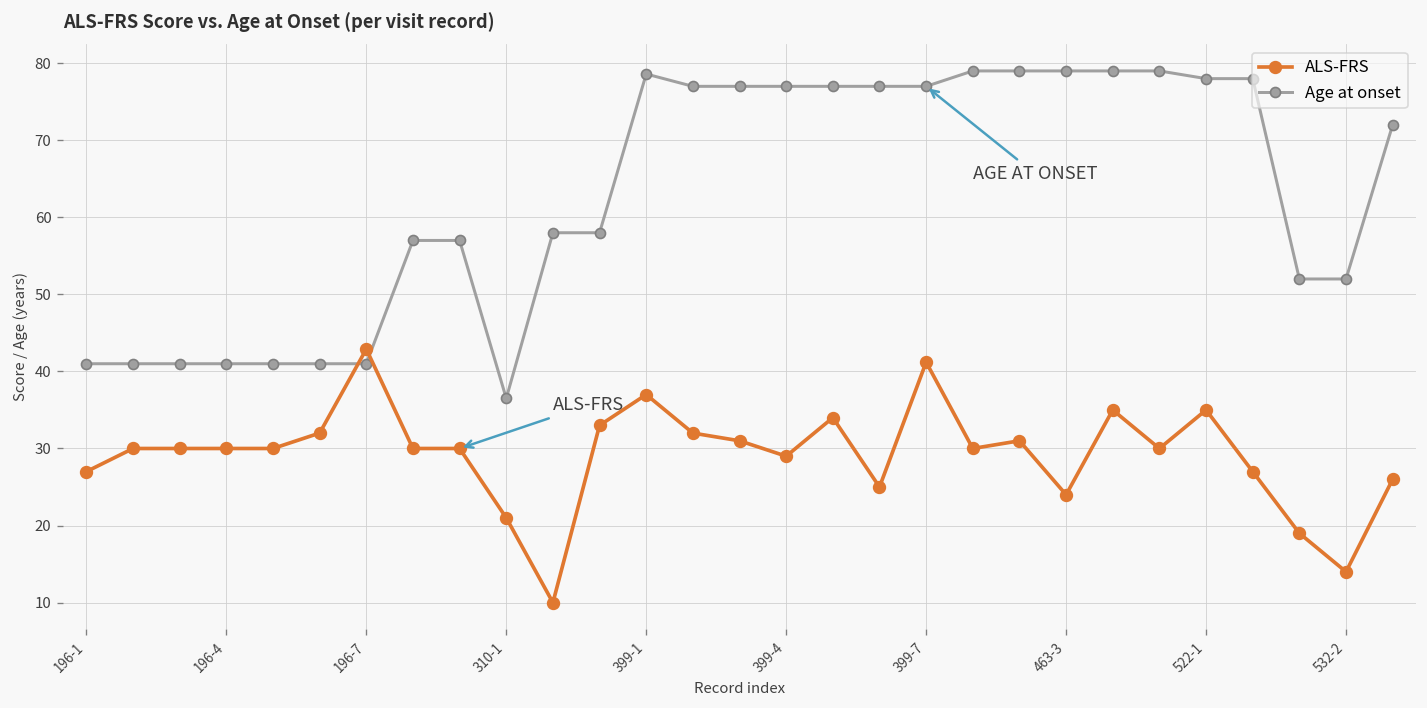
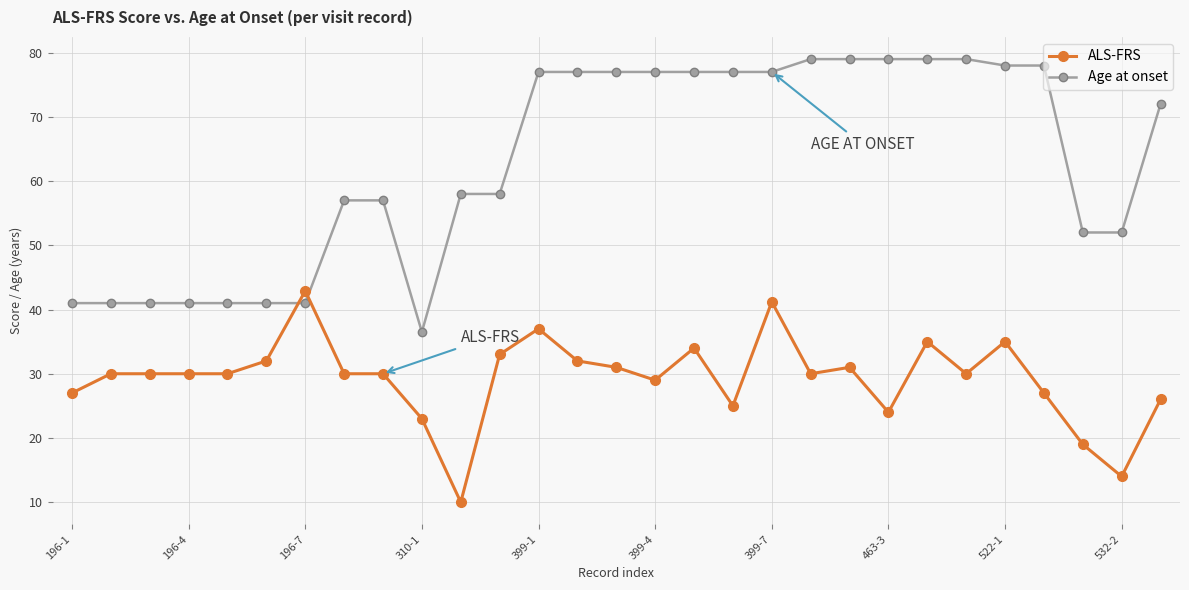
  {
    "ALS-FRS": {
      "196-1": 27,
      "196-4": 30,
      "196-7": 43,
-     "310-1": 21,
+     "310-1": 23,
      "399-1": 37,
      "399-4": 29,
      "399-7": 41,
      "463-3": 24,
      "522-1": 35,
      "532-2": 14
    },
    "Age at onset": {
      "196-1": 41,
      "196-4": 41,
      "196-7": 41,
      "310-1": 37,
-     "399-1": 79,
+     "399-1": 77,
      "399-4": 77,
      "399-7": 77,
      "463-3": 79,
      "522-1": 78,
      "532-2": 52
    }
  }
